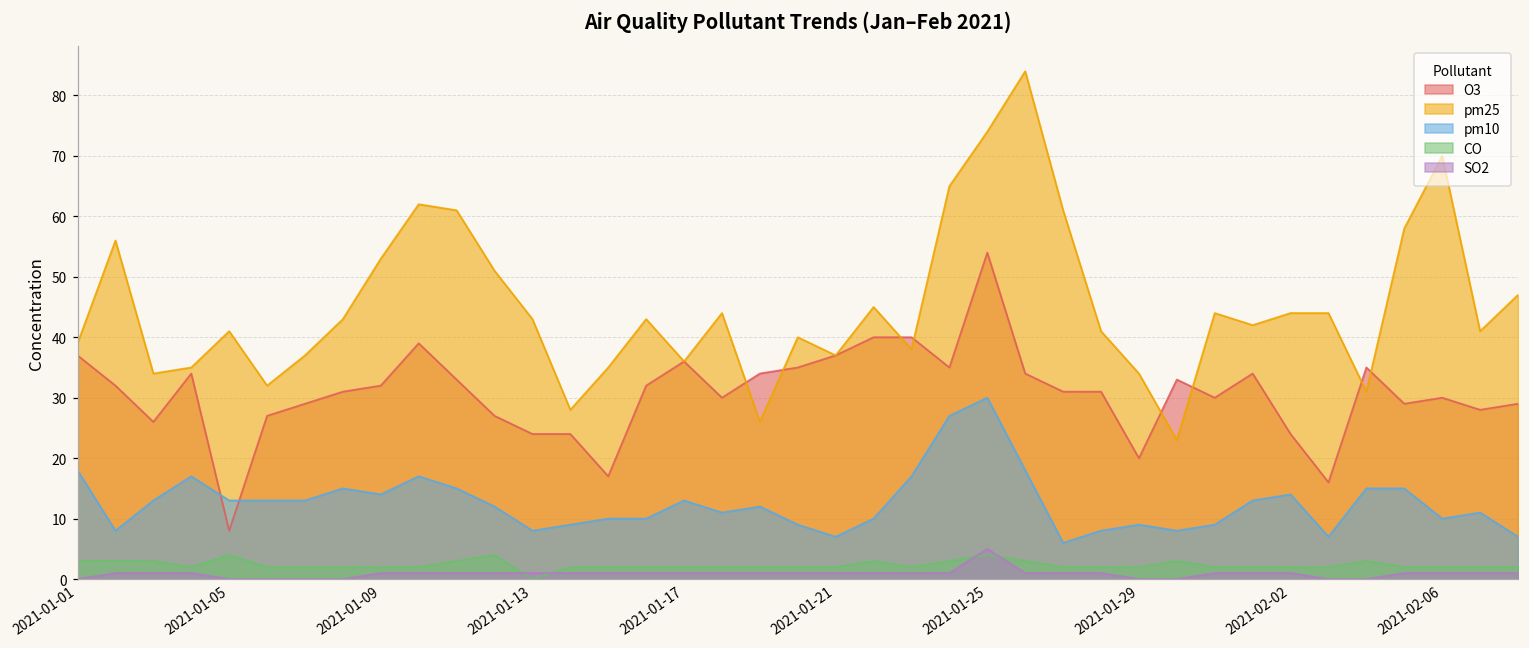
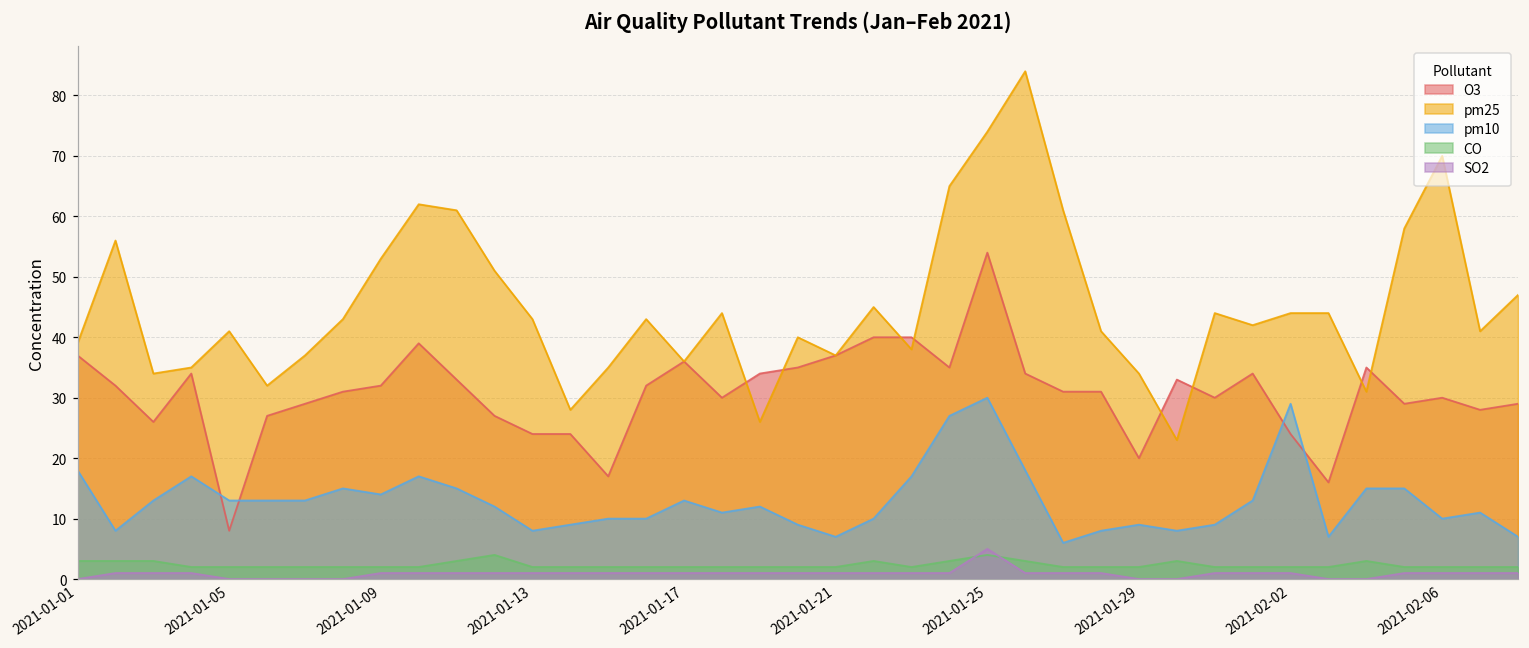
  {
    "O3": {
      "2021-01-01": 37,
      "2021-01-05": 8,
      "2021-01-09": 32,
      "2021-01-13": 24,
      "2021-01-25": 54,
      "2021-01-29": 20,
      "2021-02-02": 24,
      "2021-02-06": 30
    },
    "pm25": {
      "2021-01-01": 39,
      "2021-01-05": 41,
      "2021-01-09": 53,
      "2021-01-13": 43,
      "2021-01-25": 74,
      "2021-01-29": 34,
      "2021-02-02": 44
    },
    "pm10": {
      "2021-01-01": 18,
      "2021-01-05": 13,
      "2021-01-09": 14,
      "2021-01-13": 8,
      "2021-01-17": 13,
      "2021-01-21": 7,
      "2021-01-25": 30,
      "2021-01-29": 9,
-     "2021-02-02": 14,
+     "2021-02-02": 29,
      "2021-02-06": 10
    },
    "CO": {
      "2021-01-01": 3,
-     "2021-01-05": 4,
+     "2021-01-05": 2,
      "2021-01-09": 2,
-     "2021-01-13": 0,
+     "2021-01-13": 2,
      "2021-01-17": 2,
      "2021-01-21": 2,
      "2021-01-25": 4,
      "2021-01-29": 2,
      "2021-02-02": 2,
      "2021-02-06": 2
    },
    "SO2": {
      "2021-01-01": 0,
      "2021-01-05": 0,
      "2021-01-09": 1,
      "2021-01-13": 1,
      "2021-01-17": 1,
      "2021-01-21": 1,
      "2021-01-25": 5,
      "2021-01-29": 0,
      "2021-02-02": 1,
      "2021-02-06": 1
    }
  }
